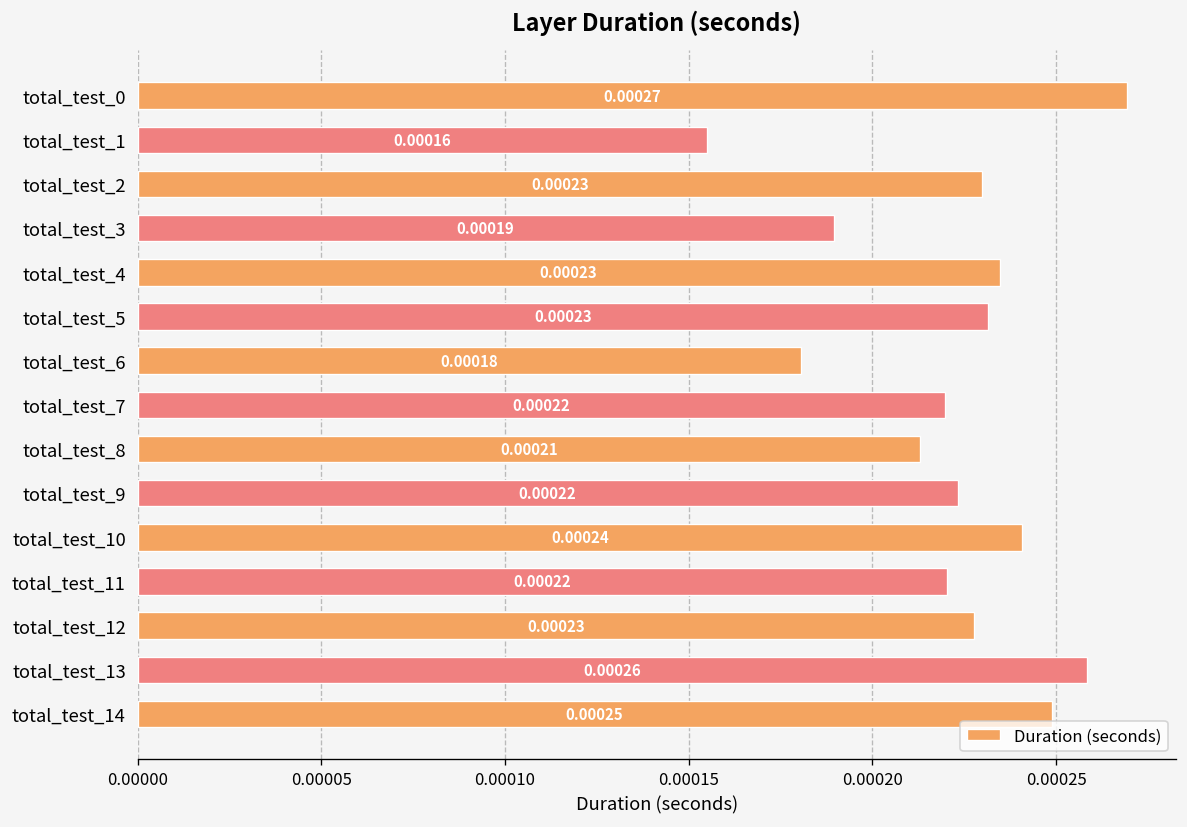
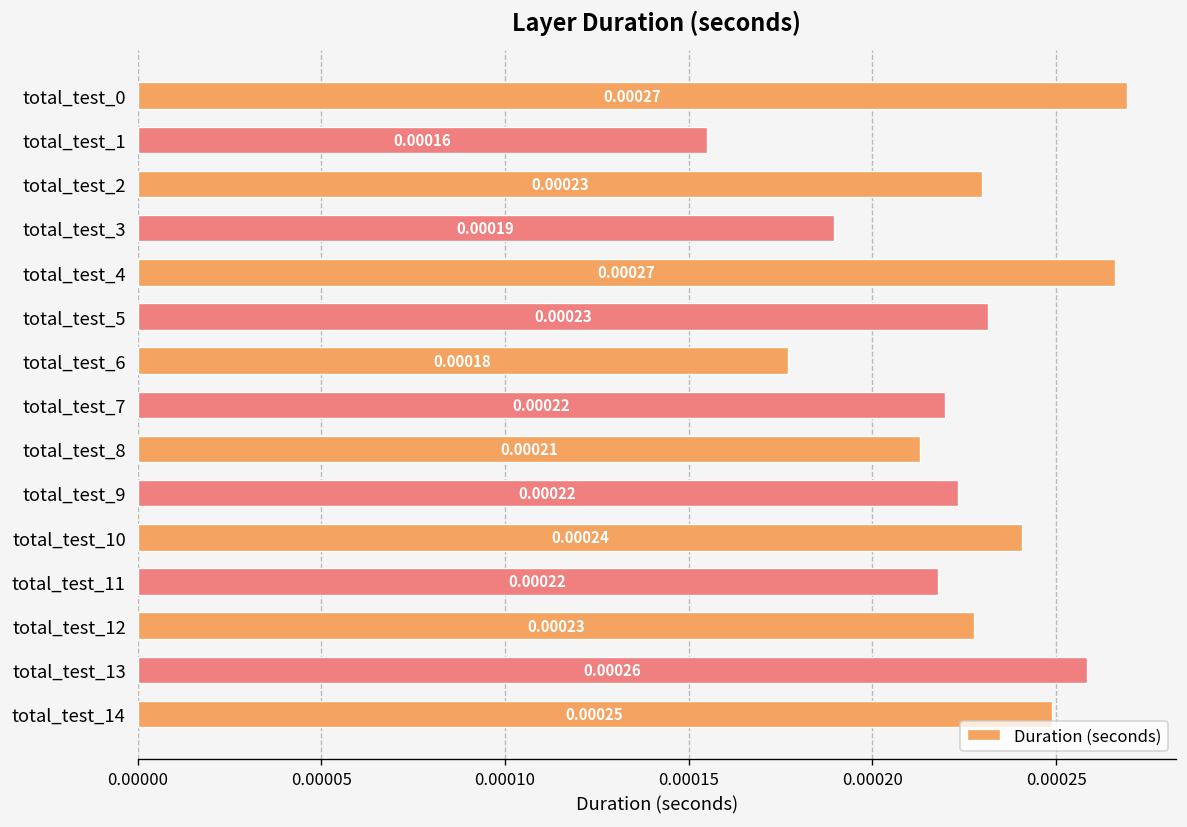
  {
    "total_test_0": 0.00027,
    "total_test_1": 0.00016,
    "total_test_2": 0.00023,
    "total_test_3": 0.00019,
-   "total_test_4": 0.00023,
+   "total_test_4": 0.00027,
    "total_test_5": 0.00023,
-   "total_test_6": 0.000181,
+   "total_test_6": 0.000177,
    "total_test_7": 0.00022,
    "total_test_8": 0.00021,
    "total_test_9": 0.00022,
    "total_test_10": 0.00024,
-   "total_test_11": 0.000220,
+   "total_test_11": 0.000218,
    "total_test_12": 0.00023,
    "total_test_13": 0.00026,
    "total_test_14": 0.00025
  }
